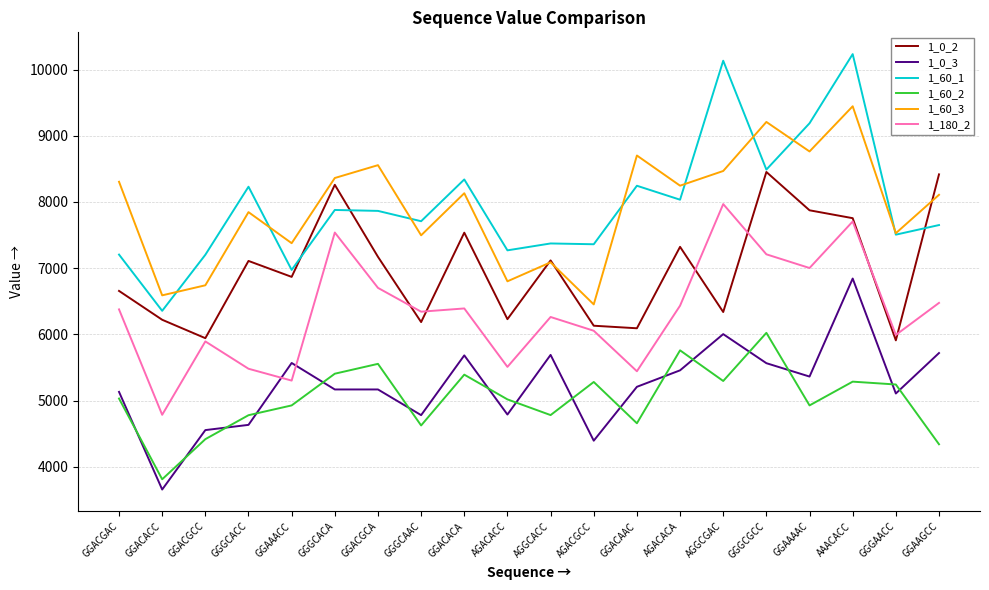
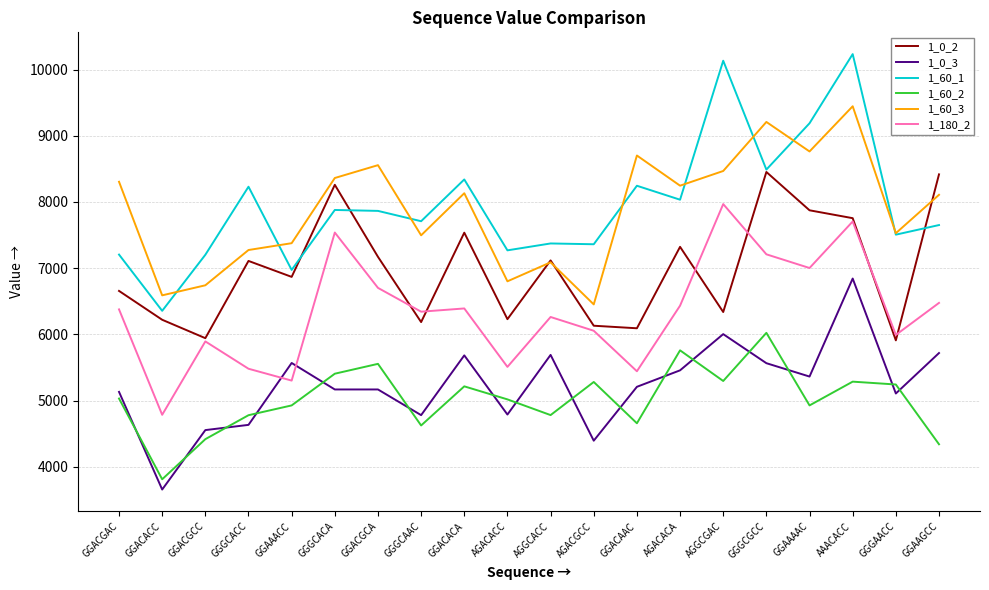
  {
    "1_0_2": {
      "GGACGAC": 6700,
      "GGACACC": 6200,
      "GGACGCC": 5900,
      "GGGCACC": 7100,
      "GGAAACC": 6900,
      "GGGCACA": 8300,
      "GGACGCA": 7200,
      "GGGCAAC": 6200,
      "GGACACA": 7500,
      "AGACACC": 6200,
      "AGACGCC": 6100,
      "GGACAAC": 6100,
      "AGACACA": 7300,
      "AGGCGAC": 6300,
      "GGAAAAC": 7900,
      "AAACACC": 7800,
      "GGGAACC": 5900,
      "GGAAGCC": 8400
    },
    "1_0_3": {
      "GGACGAC": 5100,
      "GGACACC": 3700,
      "GGACGCC": 4600,
      "GGGCACC": 4600,
      "GGAAACC": 5600,
      "GGGCACA": 5200,
      "GGACGCA": 5200,
      "GGGCAAC": 4800,
      "GGACACA": 5700,
      "AGACACC": 4800,
      "AGGCACC": 5700,
      "AGACGCC": 4400,
      "GGACAAC": 5200,
      "AGACACA": 5500,
      "AGGCGAC": 6000,
      "GGGCGCC": 5600,
      "GGAAAAC": 5400,
      "AAACACC": 6800,
      "GGGAACC": 5100,
      "GGAAGCC": 5700
    },
    "1_60_1": {
      "GGACGAC": 7200,
      "GGACACC": 6400,
      "GGACGCC": 7200,
      "GGGCACC": 8200,
      "GGAAACC": 7000,
      "GGGCACA": 7900,
      "GGACGCA": 7900,
      "GGGCAAC": 7700,
      "GGACACA": 8300,
      "AGACACC": 7300,
      "AGGCACC": 7400,
      "AGACGCC": 7400,
      "GGACAAC": 8200,
      "AGACACA": 8000,
      "AGGCGAC": 10100,
      "GGAAAAC": 9200,
      "AAACACC": 10200,
      "GGAAGCC": 7700
    },
    "1_60_2": {
      "GGACGAC": 5000,
      "GGACACC": 3800,
      "GGACGCC": 4400,
      "GGGCACC": 4800,
      "GGAAACC": 4900,
      "GGGCACA": 5400,
      "GGACGCA": 5600,
      "GGGCAAC": 4600,
-     "GGACACA": 5400,
+     "GGACACA": 5200,
      "AGACACC": 5000,
      "AGGCACC": 4800,
      "AGACGCC": 5300,
      "GGACAAC": 4700,
      "AGACACA": 5800,
      "AGGCGAC": 5300,
      "GGGCGCC": 6000,
      "GGAAAAC": 4900,
      "AAACACC": 5300,
      "GGGAACC": 5200,
      "GGAAGCC": 4300
    },
    "1_60_3": {
      "GGACGAC": 8300,
      "GGACACC": 6600,
      "GGACGCC": 6700,
-     "GGGCACC": 7800,
+     "GGGCACC": 7300,
      "GGAAACC": 7400,
      "GGGCACA": 8400,
      "GGACGCA": 8600,
      "GGGCAAC": 7500,
      "GGACACA": 8100,
      "AGACACC": 6800,
      "AGACGCC": 6500,
      "GGACAAC": 8700,
      "AGACACA": 8200,
      "AGGCGAC": 8500,
      "GGGCGCC": 9200,
      "GGAAAAC": 8800,
      "AAACACC": 9400,
      "GGAAGCC": 8100
    },
    "1_180_2": {
      "GGACGAC": 6400,
      "GGACACC": 4800,
      "GGACGCC": 5900,
      "GGGCACC": 5500,
      "GGAAACC": 5300,
      "GGGCACA": 7500,
      "GGACGCA": 6700,
      "GGGCAAC": 6300,
      "GGACACA": 6400,
      "AGACACC": 5500,
      "AGGCACC": 6300,
      "AGACGCC": 6100,
      "GGACAAC": 5400,
      "AGACACA": 6400,
      "AGGCGAC": 8000,
      "GGGCGCC": 7200,
      "GGAAAAC": 7000,
      "AAACACC": 7700,
      "GGGAACC": 6000,
      "GGAAGCC": 6500
    }
  }
